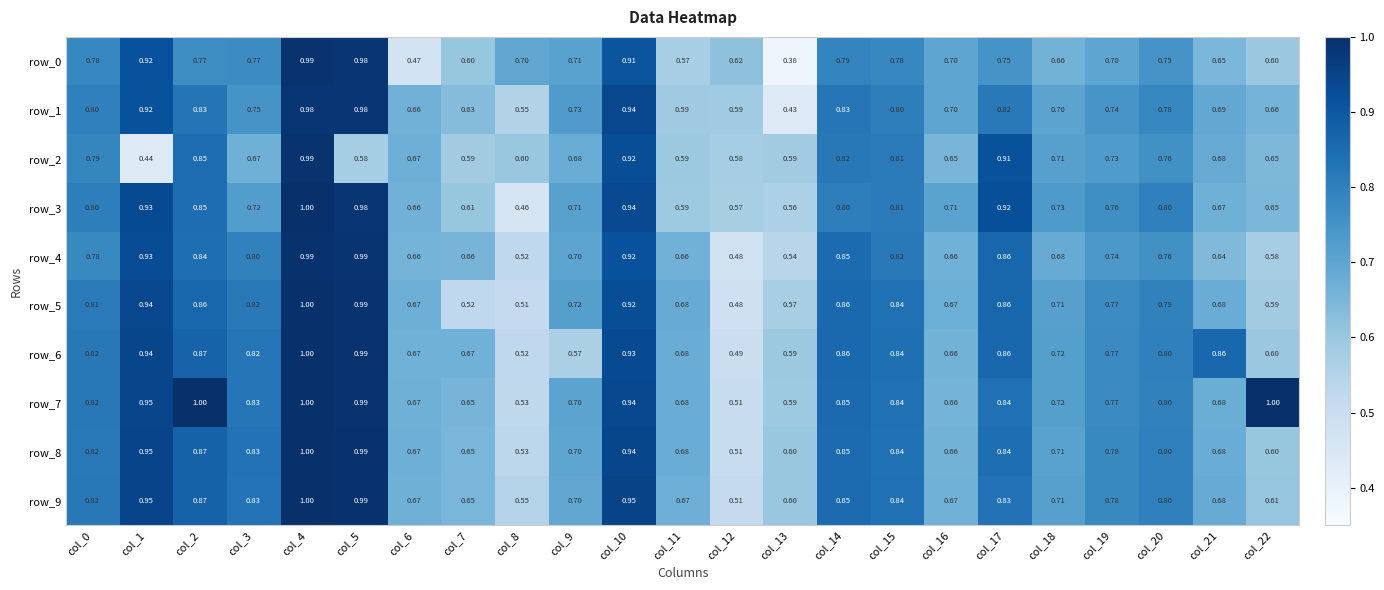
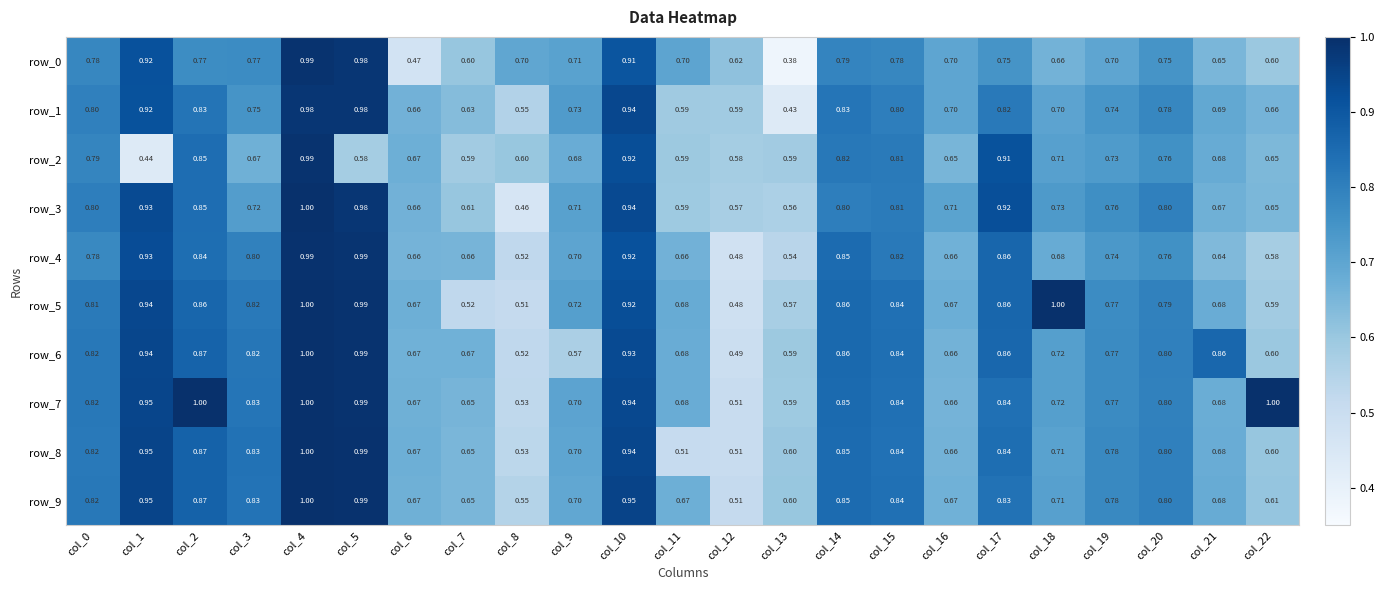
  {
    "row_0": {
      "col_0": 0.78,
      "col_1": 0.92,
      "col_2": 0.77,
      "col_3": 0.77,
      "col_4": 0.99,
      "col_5": 0.98,
      "col_6": 0.47,
      "col_7": 0.60,
      "col_8": 0.70,
      "col_9": 0.71,
      "col_10": 0.91,
-     "col_11": 0.57,
+     "col_11": 0.70,
      "col_12": 0.62,
      "col_13": 0.38,
      "col_14": 0.79,
      "col_15": 0.78,
      "col_16": 0.70,
      "col_17": 0.75,
      "col_18": 0.66,
      "col_19": 0.70,
      "col_20": 0.75,
      "col_21": 0.65,
      "col_22": 0.60
    },
    "row_5": {
      "col_0": 0.81,
      "col_1": 0.94,
      "col_2": 0.86,
      "col_3": 0.82,
      "col_4": 1.00,
      "col_5": 0.99,
      "col_6": 0.67,
      "col_7": 0.52,
      "col_8": 0.51,
      "col_9": 0.72,
      "col_10": 0.92,
      "col_11": 0.68,
      "col_12": 0.48,
      "col_13": 0.57,
      "col_14": 0.86,
      "col_15": 0.84,
      "col_16": 0.67,
      "col_17": 0.86,
-     "col_18": 0.71,
+     "col_18": 1.00,
      "col_19": 0.77,
      "col_20": 0.79,
      "col_21": 0.68,
      "col_22": 0.59
    },
    "row_8": {
      "col_0": 0.82,
      "col_1": 0.95,
      "col_2": 0.87,
      "col_3": 0.83,
      "col_4": 1.00,
      "col_5": 0.99,
      "col_6": 0.67,
      "col_7": 0.65,
      "col_8": 0.53,
      "col_9": 0.70,
      "col_10": 0.94,
-     "col_11": 0.68,
+     "col_11": 0.51,
      "col_12": 0.51,
      "col_13": 0.60,
      "col_14": 0.85,
      "col_15": 0.84,
      "col_16": 0.66,
      "col_17": 0.84,
      "col_18": 0.71,
      "col_19": 0.78,
      "col_20": 0.80,
      "col_21": 0.68,
      "col_22": 0.60
    }
  }
